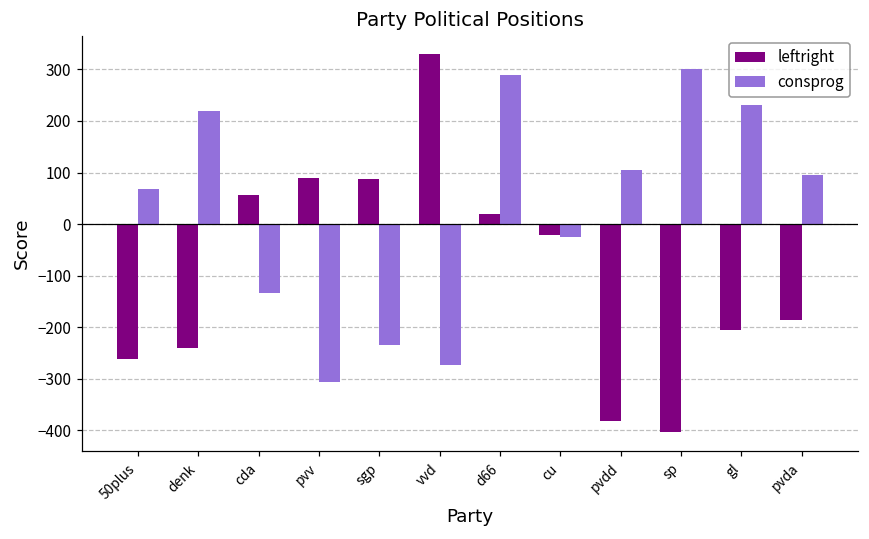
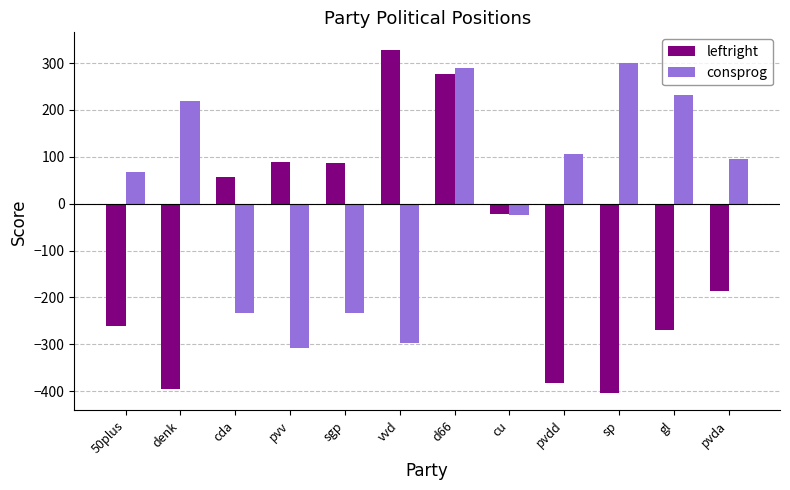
  {
    "leftright": {
      "50plus": -260,
-     "denk": -240,
+     "denk": -400,
      "cda": 60,
      "pvv": 90,
      "sgp": 90,
      "vvd": 330,
-     "d66": 20,
+     "d66": 280,
      "cu": -20,
      "pvdd": -380,
      "sp": -400,
-     "gl": -210,
+     "gl": -270,
      "pvda": -190
    },
    "consprog": {
      "50plus": 70,
      "denk": 220,
-     "cda": -130,
+     "cda": -230,
      "pvv": -310,
      "sgp": -230,
-     "vvd": -270,
+     "vvd": -300,
      "d66": 290,
      "cu": -30,
      "pvdd": 110,
      "sp": 300,
      "gl": 230,
      "pvda": 100
    }
  }
